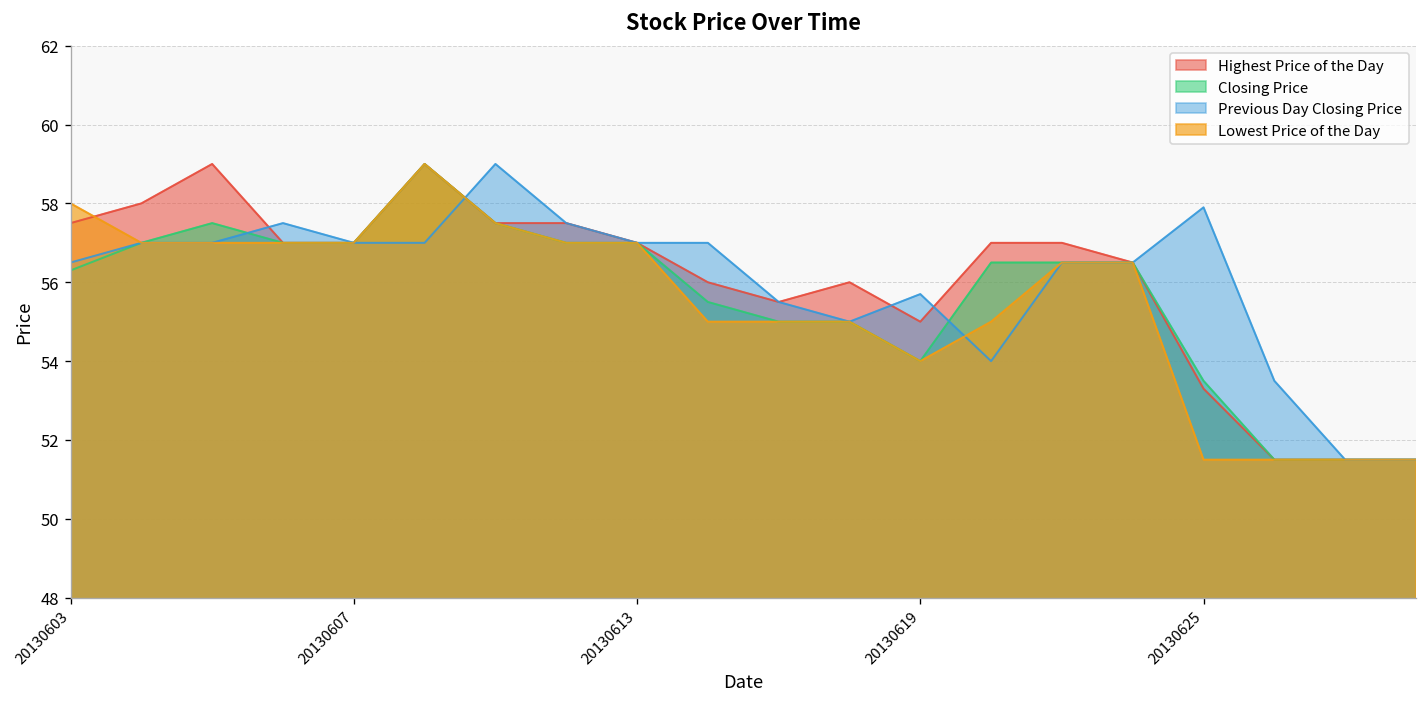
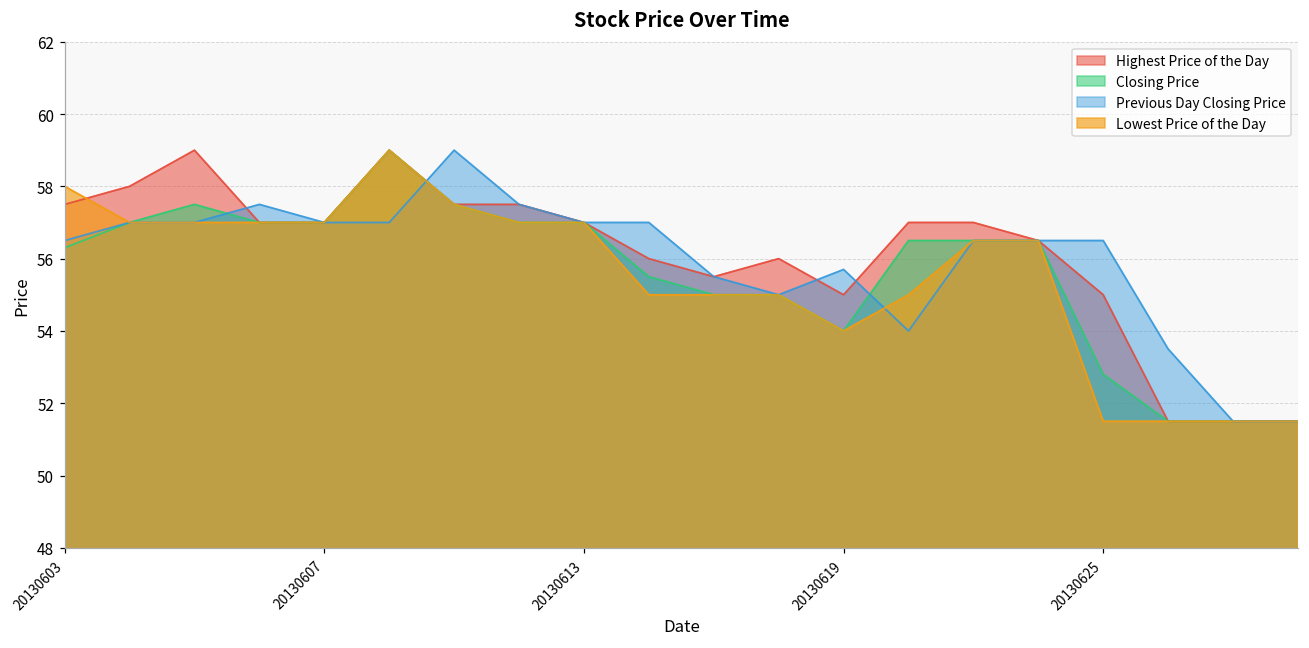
  {
    "Highest Price of the Day": {
      "20130603": 57.5,
      "20130619": 55.0,
-     "20130625": 53.3
+     "20130625": 55.0
    },
    "Closing Price": {
      "20130603": 56.3,
-     "20130625": 53.5
+     "20130625": 52.8
    },
    "Previous Day Closing Price": {
      "20130603": 56.5,
      "20130619": 55.7,
-     "20130625": 57.9
+     "20130625": 56.5
    },
    "Lowest Price of the Day": {
      "20130603": 58.0,
      "20130625": 51.5
    }
  }
